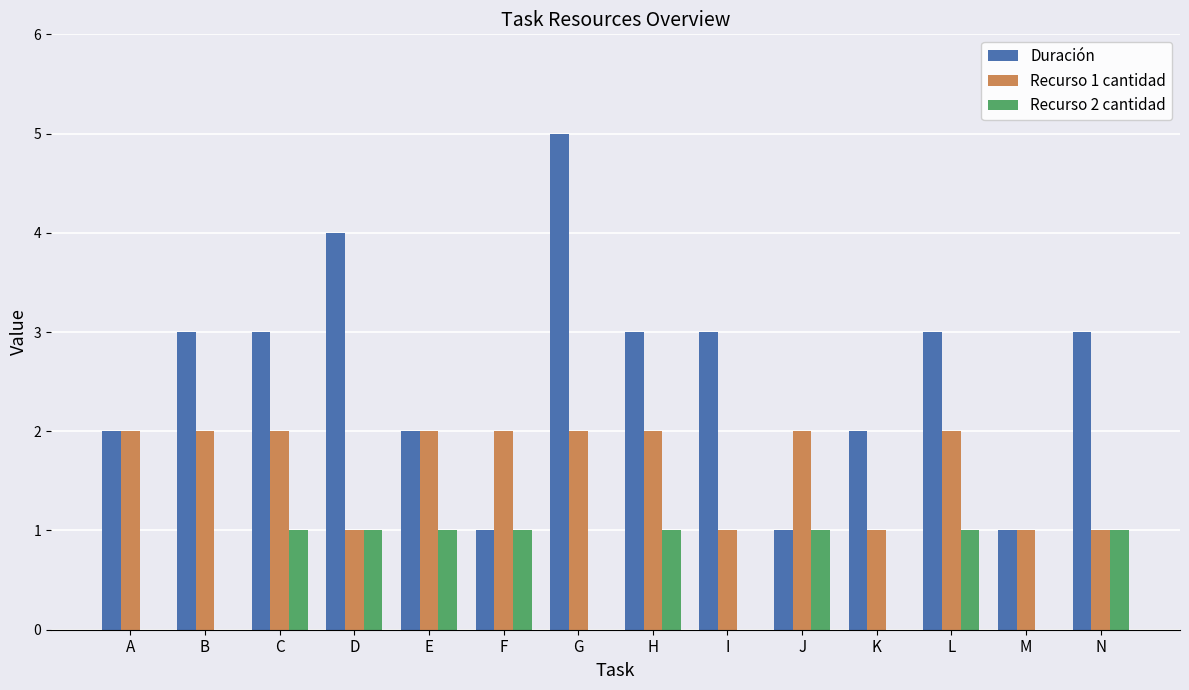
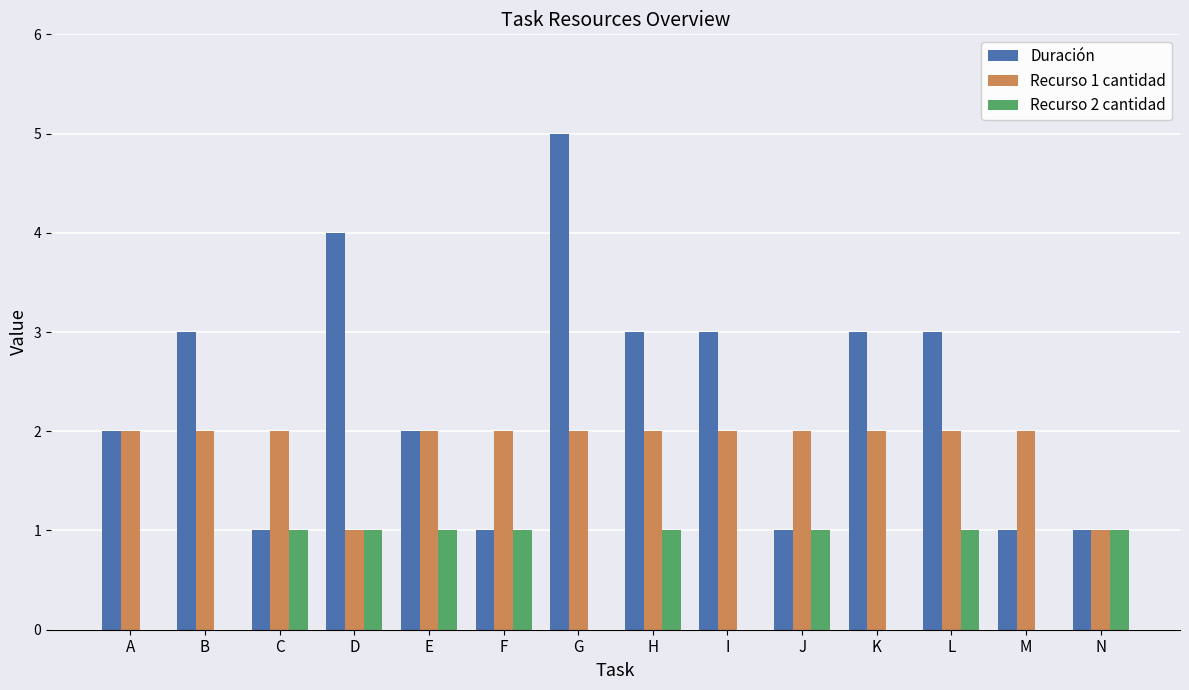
  {
    "Duración": {
      "A": 2,
      "B": 3,
-     "C": 3,
+     "C": 1,
      "D": 4,
      "E": 2,
      "F": 1,
      "G": 5,
      "H": 3,
      "I": 3,
      "J": 1,
-     "K": 2,
+     "K": 3,
      "L": 3,
      "M": 1,
-     "N": 3
+     "N": 1
    },
    "Recurso 1 cantidad": {
      "A": 2,
      "B": 2,
      "C": 2,
      "D": 1,
      "E": 2,
      "F": 2,
      "G": 2,
      "H": 2,
-     "I": 1,
+     "I": 2,
      "J": 2,
-     "K": 1,
+     "K": 2,
      "L": 2,
-     "M": 1,
+     "M": 2,
      "N": 1
    },
    "Recurso 2 cantidad": {
      "A": 0,
      "B": 0,
      "C": 1,
      "D": 1,
      "E": 1,
      "F": 1,
      "G": 0,
      "H": 1,
      "I": 0,
      "J": 1,
      "K": 0,
      "L": 1,
      "M": 0,
      "N": 1
    }
  }
